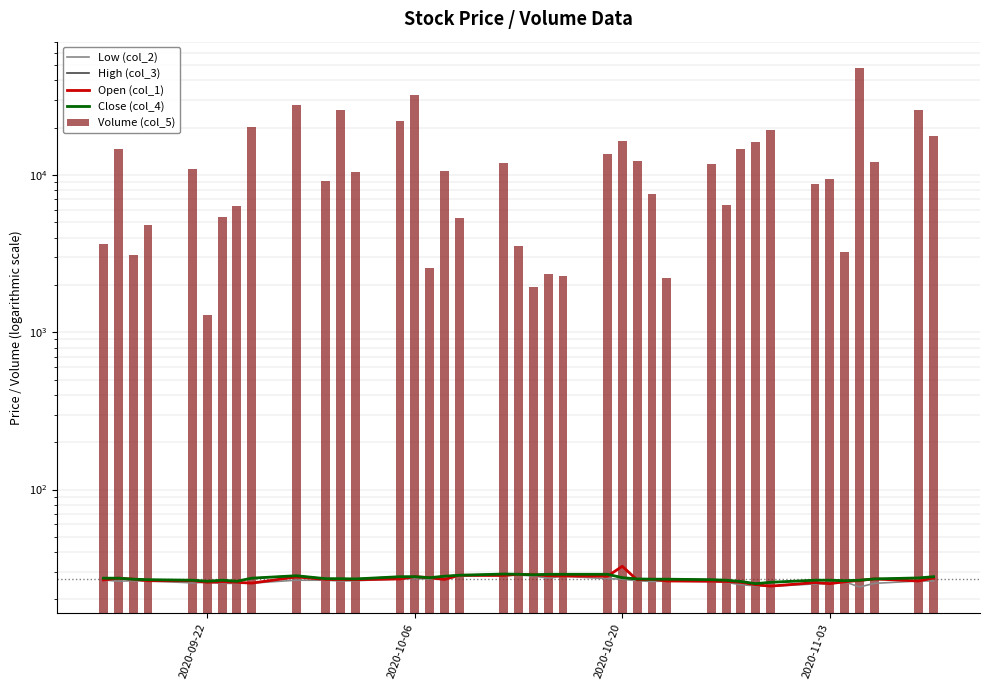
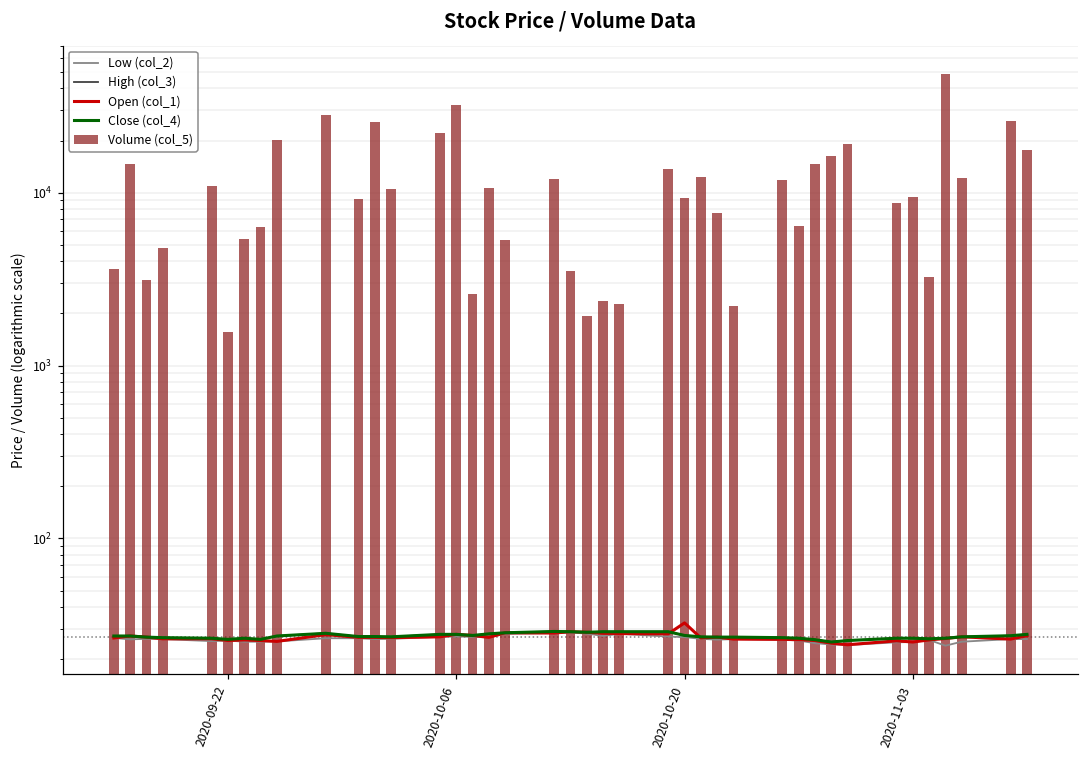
  {
    "Volume (col_5)": {
-     "2020-09-22": 1300,
+     "2020-09-22": 1600,
      "2020-10-06": 32000,
-     "2020-10-20": 17000,
+     "2020-10-20": 9000,
      "2020-11-03": 9000
    },
    "Close (col_4)": {
      "2020-11-03": 27
    },
    "Open (col_1)": {
      "2020-10-20": 33
    }
  }
